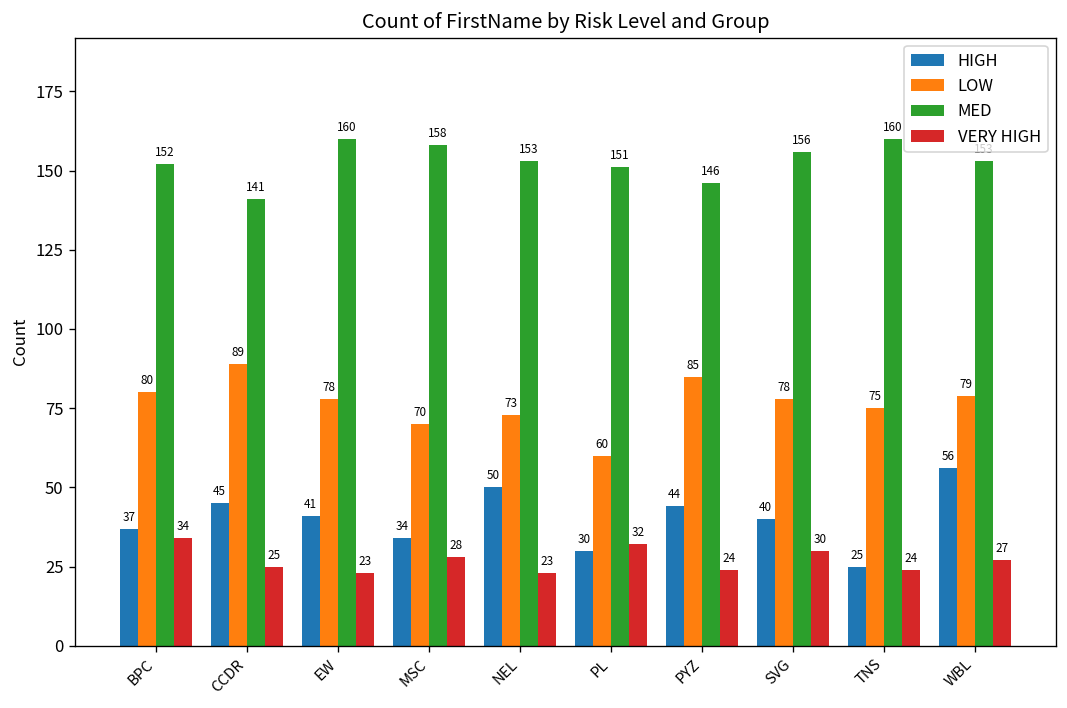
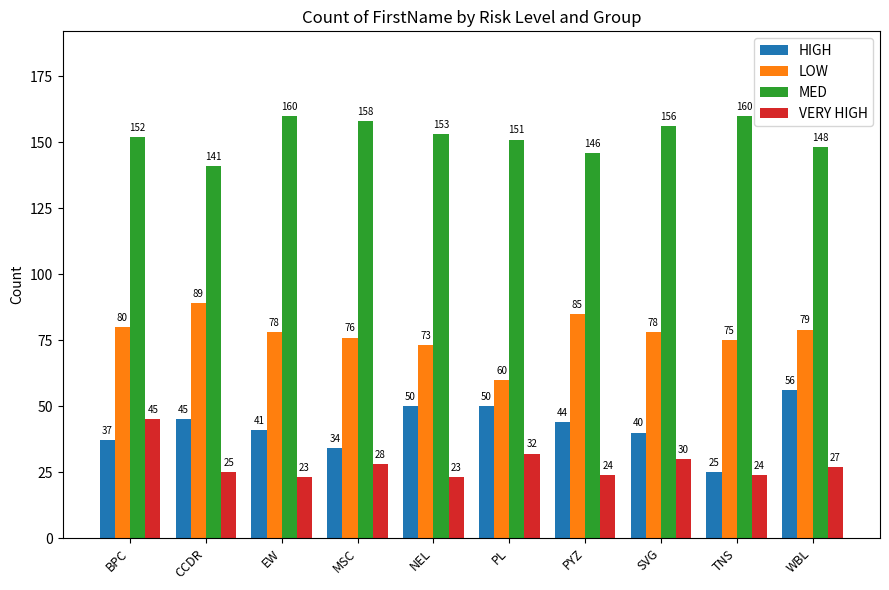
  {
    "HIGH": {
      "BPC": 37,
      "CCDR": 45,
      "EW": 41,
      "MSC": 34,
      "NEL": 50,
-     "PL": 30,
+     "PL": 50,
      "PYZ": 44,
      "SVG": 40,
      "TNS": 25,
      "WBL": 56
    },
    "LOW": {
      "BPC": 80,
      "CCDR": 89,
      "EW": 78,
-     "MSC": 70,
+     "MSC": 76,
      "NEL": 73,
      "PL": 60,
      "PYZ": 85,
      "SVG": 78,
      "TNS": 75,
      "WBL": 79
    },
    "MED": {
-     "WBL": 153
+     "WBL": 148
    },
    "VERY HIGH": {
-     "BPC": 34,
+     "BPC": 45,
      "CCDR": 25,
      "EW": 23,
      "MSC": 28,
      "NEL": 23,
      "PL": 32,
      "PYZ": 24,
      "SVG": 30,
      "TNS": 24,
      "WBL": 27
    }
  }
